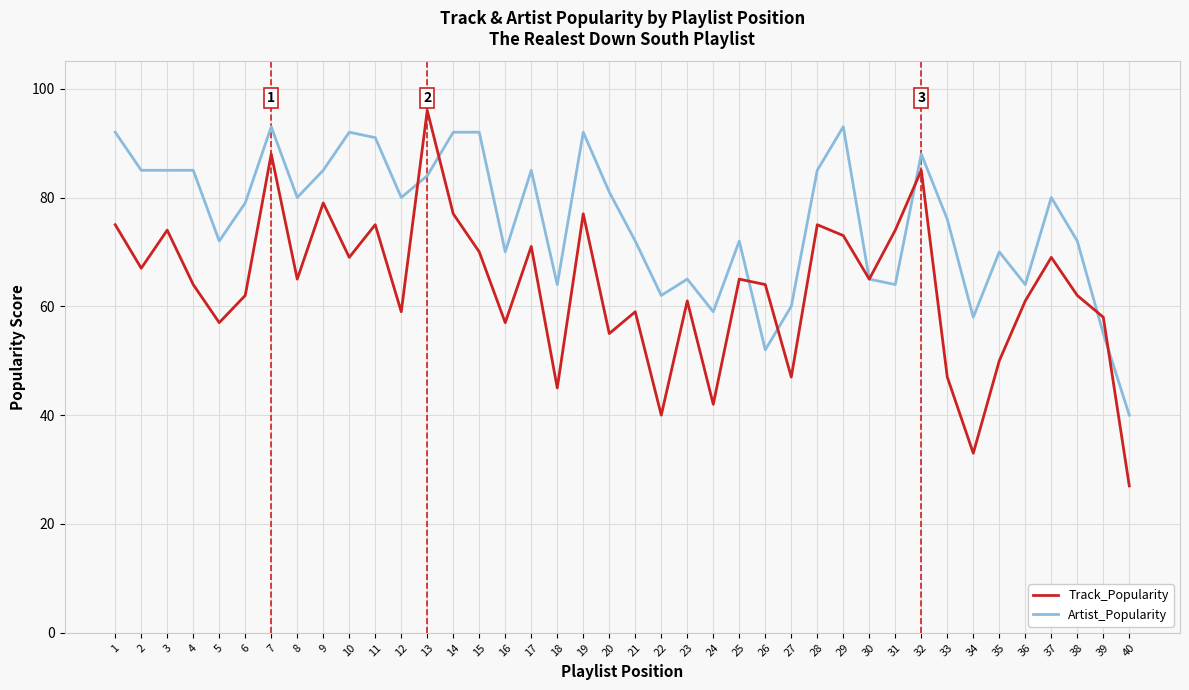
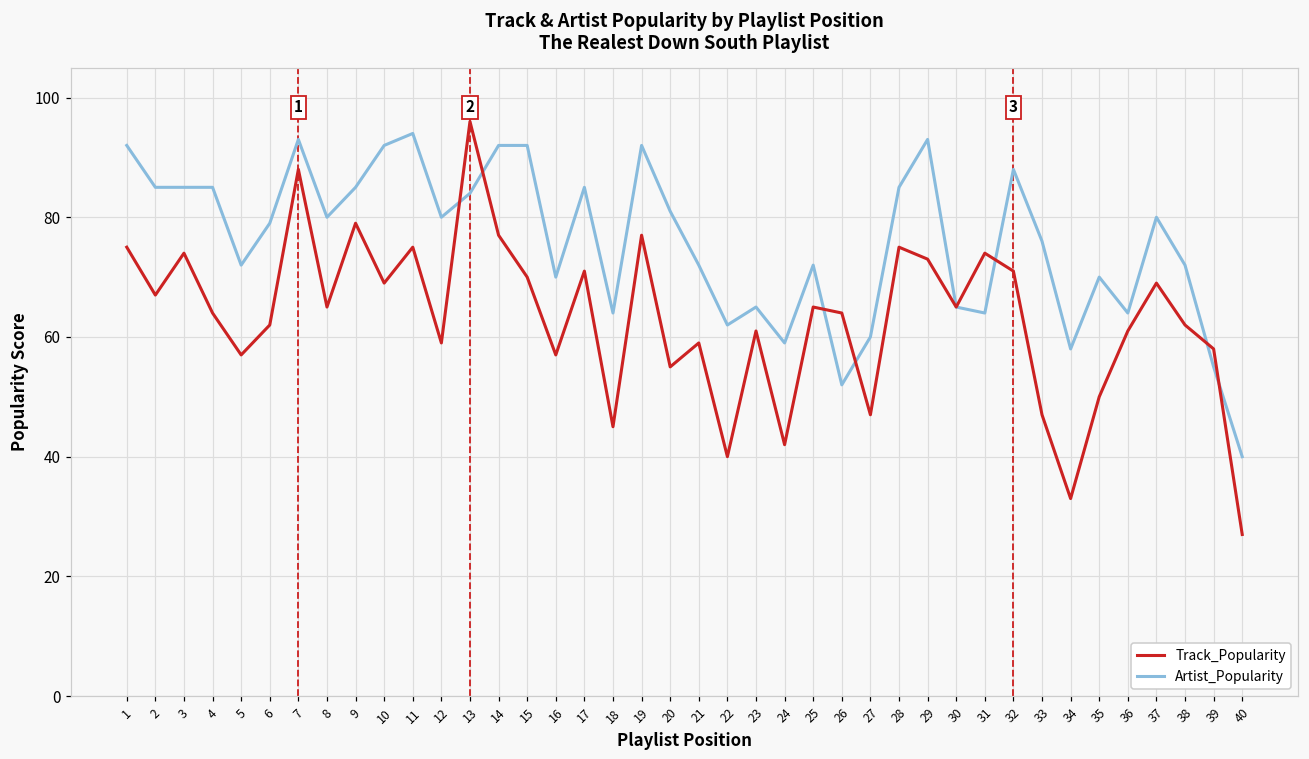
  {
    "Track_Popularity": {
      "1": 75,
      "2": 67,
      "3": 74,
      "4": 64,
      "5": 57,
      "6": 62,
      "7": 88,
      "8": 65,
      "9": 79,
      "10": 69,
      "11": 75,
      "12": 59,
      "14": 77,
      "15": 70,
      "16": 57,
      "17": 71,
      "18": 45,
      "19": 77,
      "20": 55,
      "21": 59,
      "22": 40,
      "23": 61,
      "24": 42,
      "25": 65,
      "26": 64,
      "27": 47,
      "28": 75,
      "29": 73,
      "31": 74,
-     "32": 85,
+     "32": 71,
      "33": 47,
      "34": 33,
      "35": 50,
      "36": 61,
      "37": 69,
      "38": 62,
      "39": 58,
      "40": 27
    },
    "Artist_Popularity": {
      "1": 92,
      "2": 85,
      "3": 85,
      "4": 85,
      "5": 72,
      "6": 79,
      "8": 80,
      "9": 85,
      "10": 92,
-     "11": 91,
+     "11": 94,
      "12": 80,
      "13": 84,
      "14": 92,
      "15": 92,
      "16": 70,
      "17": 85,
      "18": 64,
      "19": 92,
      "20": 81,
      "21": 72,
      "22": 62,
      "23": 65,
      "24": 59,
      "25": 72,
      "26": 52,
      "27": 60,
      "28": 85,
      "29": 93,
      "31": 64,
      "32": 88,
      "33": 76,
      "34": 58,
      "35": 70,
      "36": 64,
      "37": 80,
      "38": 72,
      "39": 55,
      "40": 40
    }
  }
